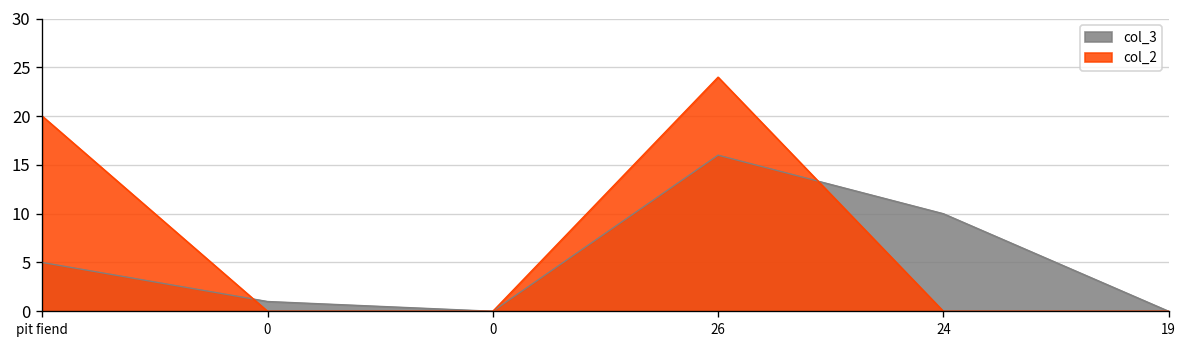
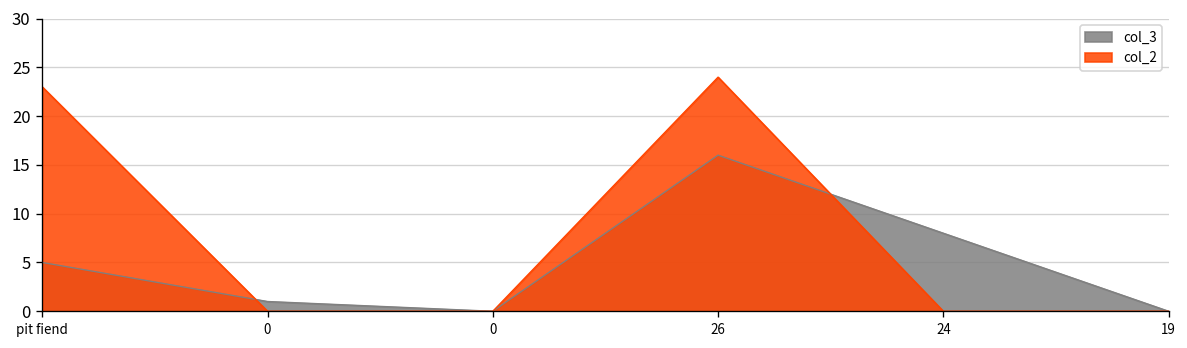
  {
    "col_3": {
      "pit fiend": 5,
      "26": 16,
-     "24": 10
+     "24": 8
    },
    "col_2": {
-     "pit fiend": 20,
+     "pit fiend": 23,
      "26": 24,
      "24": 0
    }
  }
